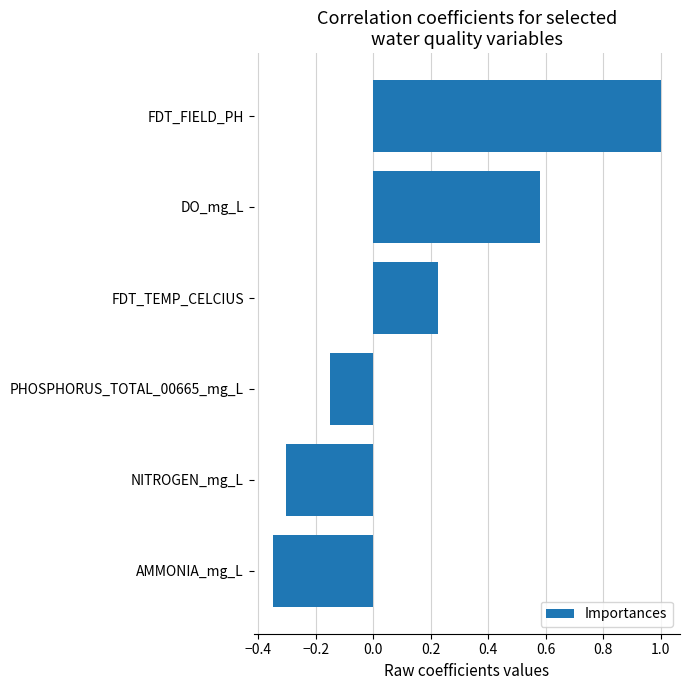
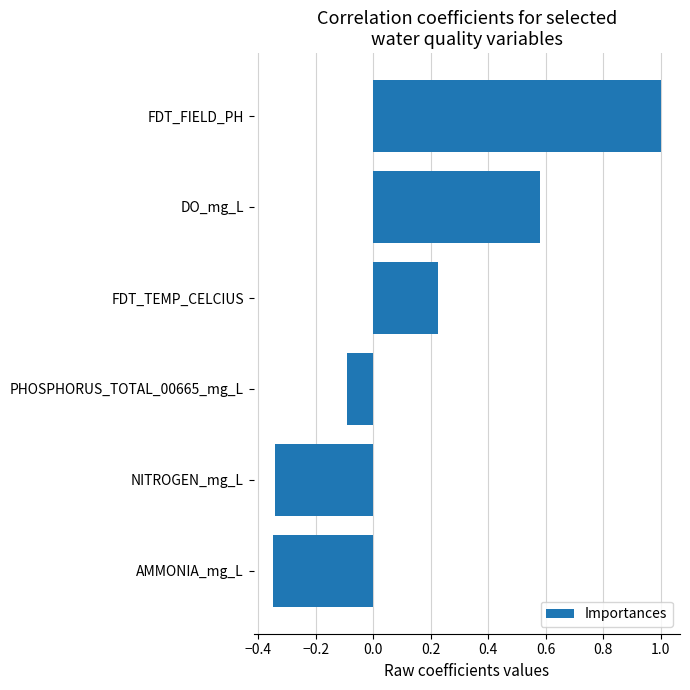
  {
    "FDT_FIELD_PH": 1.00,
    "DO_mg_L": 0.58,
    "FDT_TEMP_CELCIUS": 0.22,
-   "PHOSPHORUS_TOTAL_00665_mg_L": -0.15,
-   "NITROGEN_mg_L": -0.30,
+   "PHOSPHORUS_TOTAL_00665_mg_L": -0.09,
+   "NITROGEN_mg_L": -0.34,
    "AMMONIA_mg_L": -0.35
  }
